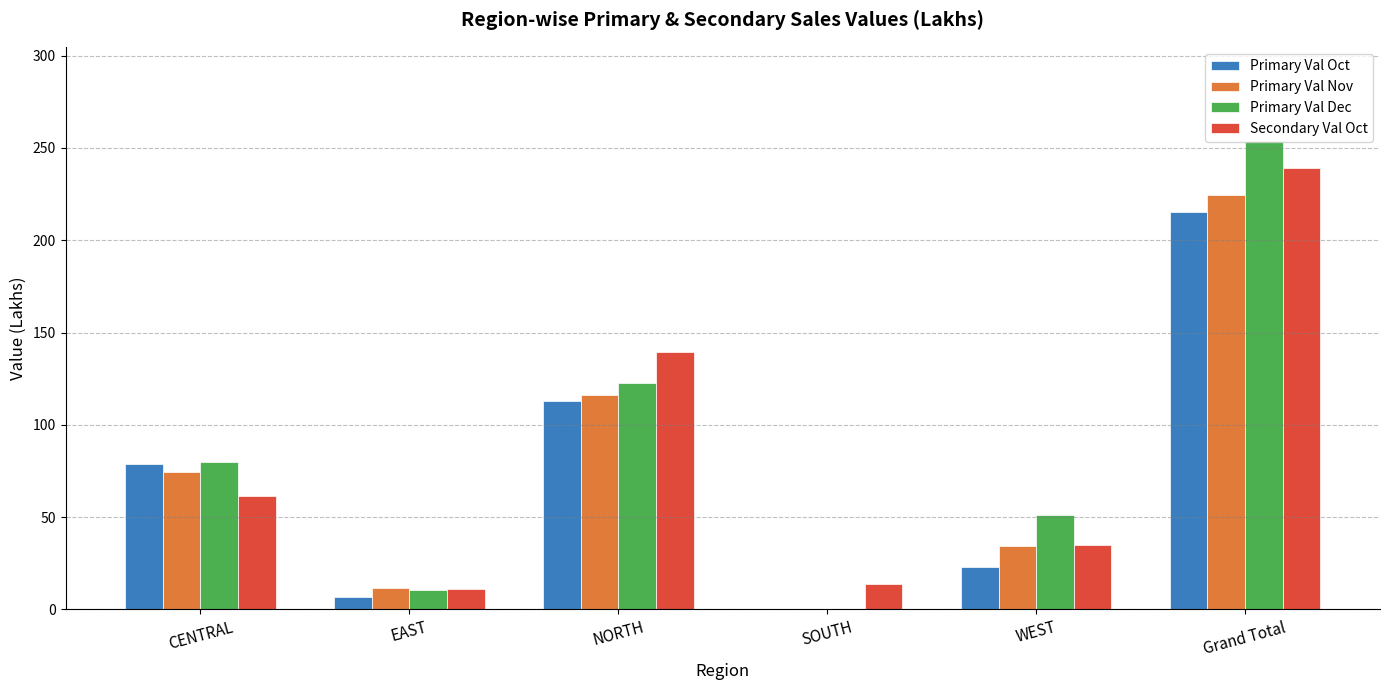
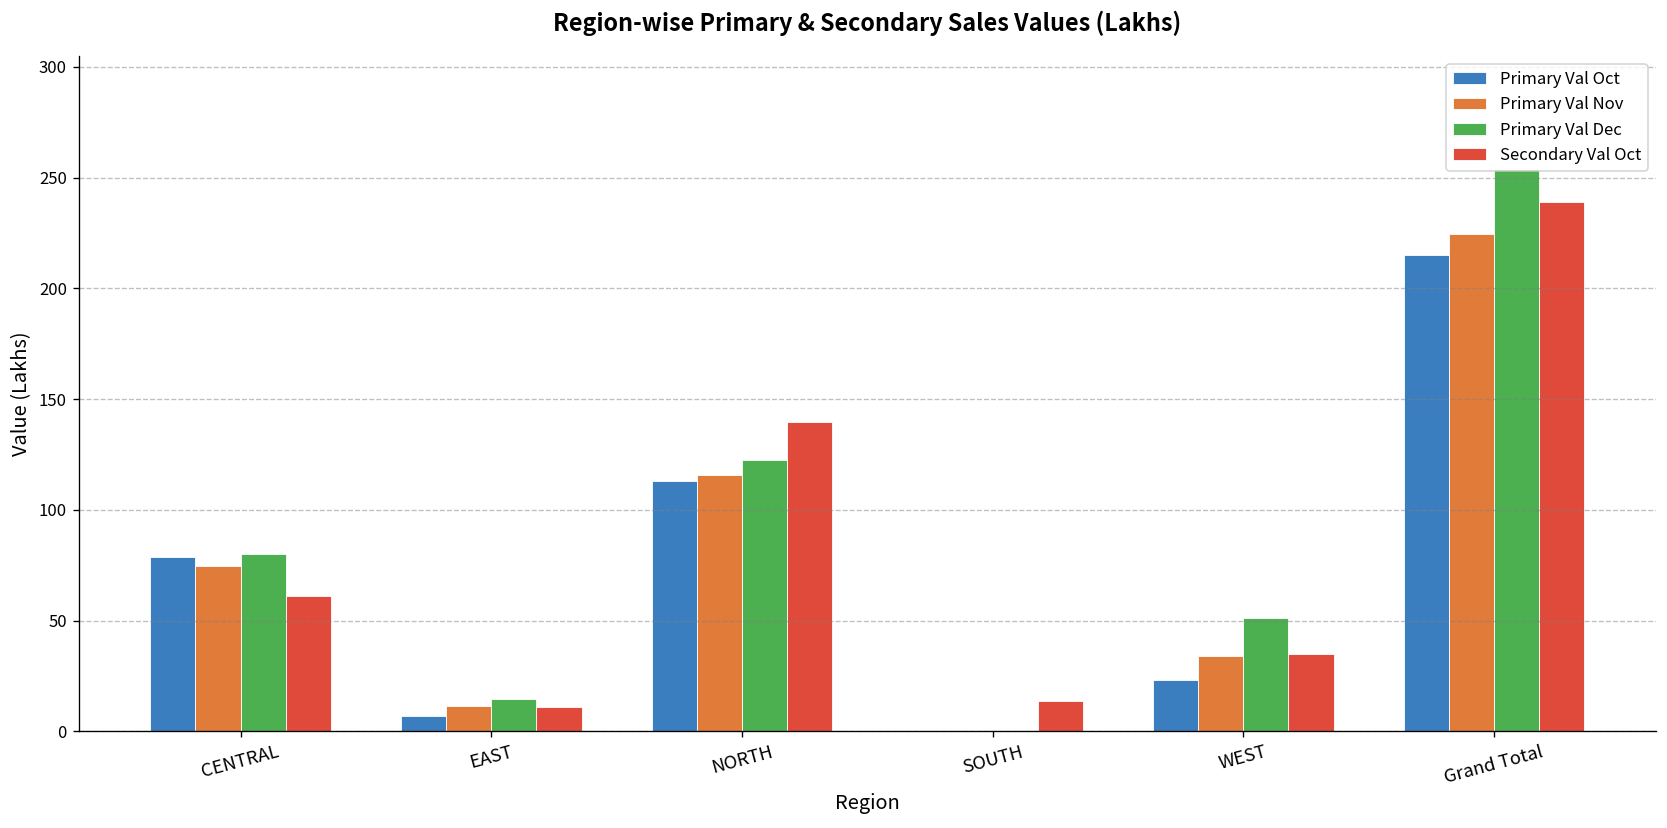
  {
    "Primary Val Oct": {
      "CENTRAL": 79,
      "EAST": 7,
      "NORTH": 113,
      "SOUTH": 0,
      "WEST": 23,
      "Grand Total": 215
    },
    "Primary Val Dec": {
      "CENTRAL": 80,
-     "EAST": 10,
+     "EAST": 15,
      "NORTH": 123,
      "SOUTH": 0,
      "WEST": 51
    }
  }
